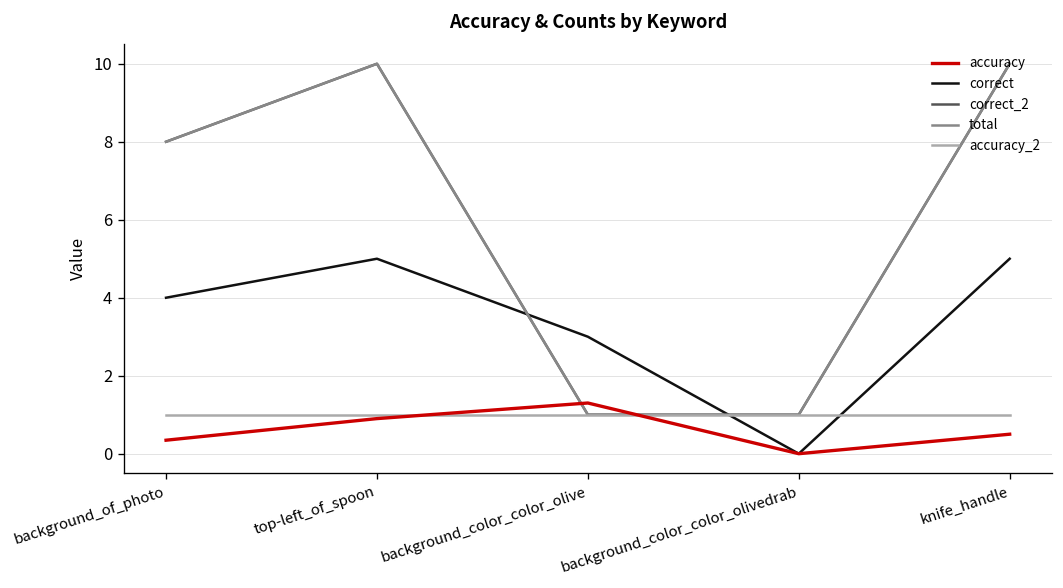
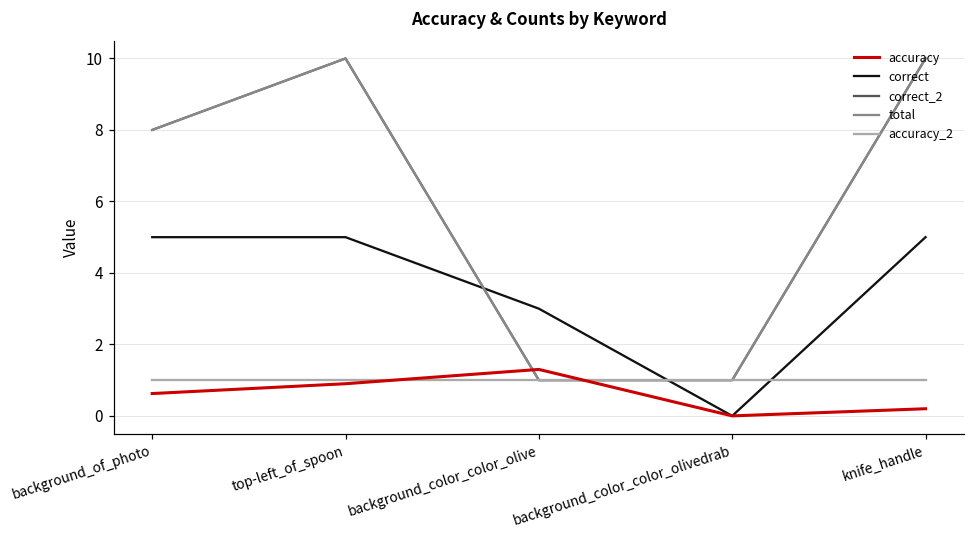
  {
    "accuracy": {
-     "background_of_photo": 0.3,
+     "background_of_photo": 0.6,
      "top-left_of_spoon": 0.9,
      "background_color_color_olive": 1.3,
-     "knife_handle": 0.5
+     "knife_handle": 0.2
    },
    "correct": {
-     "background_of_photo": 4,
+     "background_of_photo": 5,
      "top-left_of_spoon": 5,
      "background_color_color_olive": 3,
      "knife_handle": 5
    }
  }
